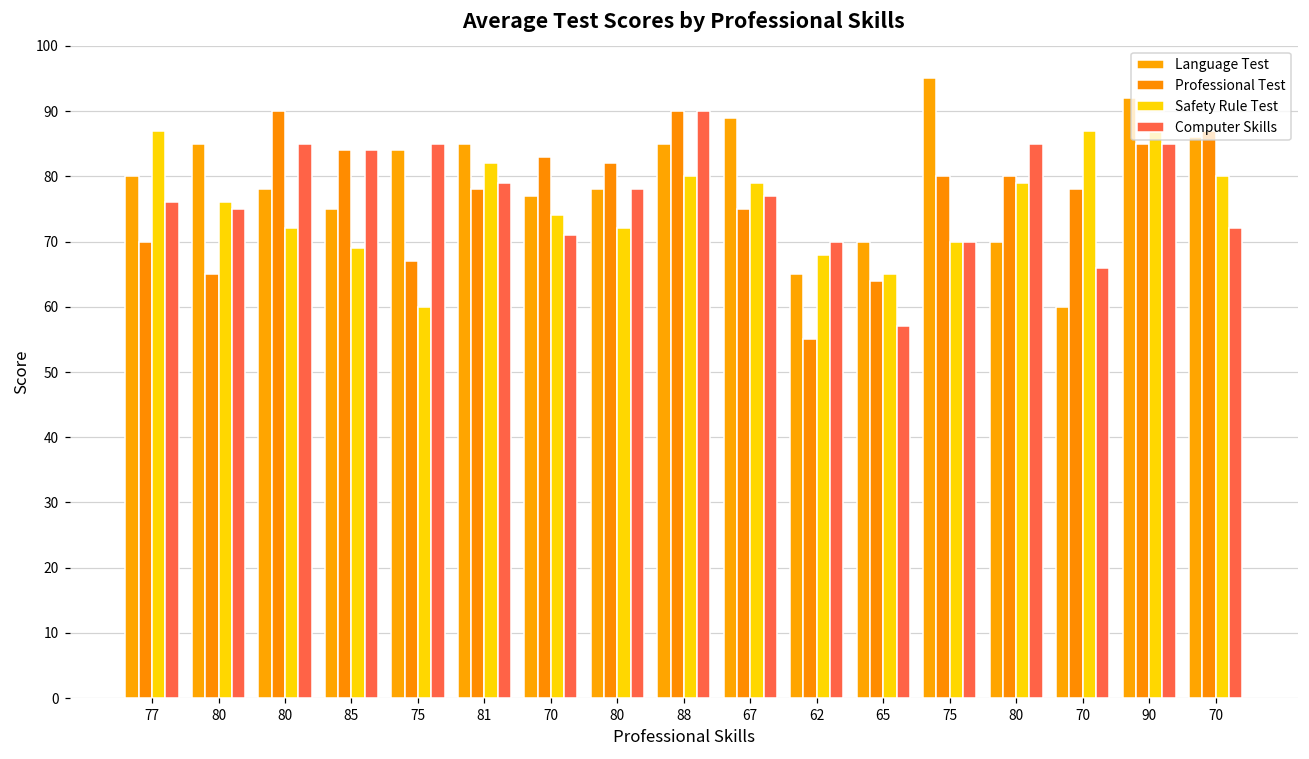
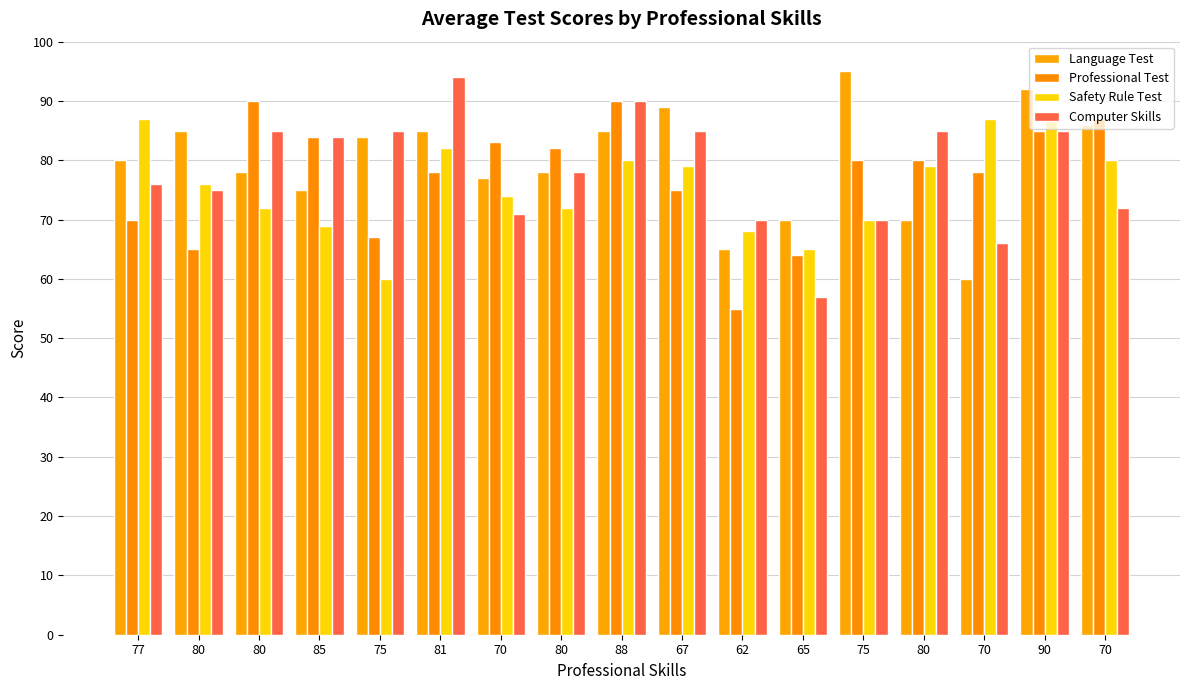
  {
    "Computer Skills": {
      "77": 76,
      "85": 84,
-     "81": 79,
+     "81": 94,
      "88": 90,
-     "67": 77,
+     "67": 85,
      "62": 70,
      "65": 57,
      "90": 85
    }
  }
